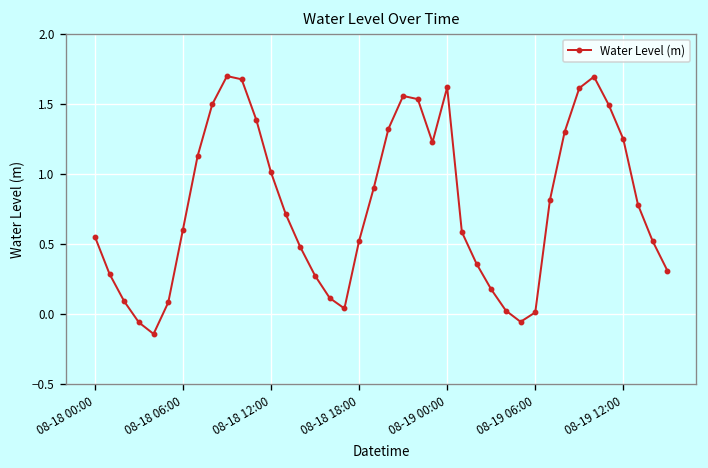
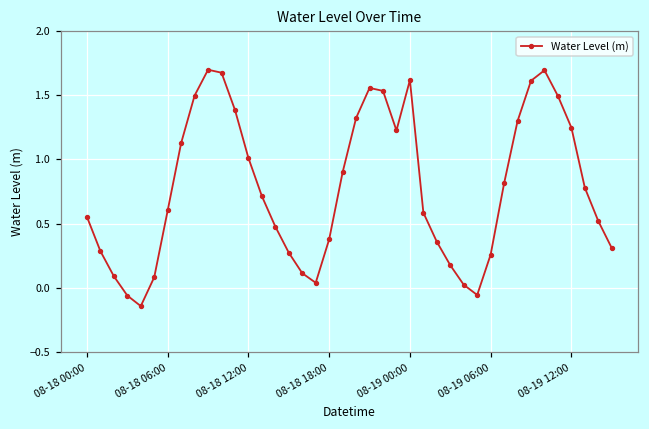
  {
    "08-18 00:00": 0.55,
    "08-18 06:00": 0.60,
    "08-18 12:00": 1.01,
-   "08-18 18:00": 0.52,
+   "08-18 18:00": 0.38,
    "08-19 00:00": 1.62,
-   "08-19 06:00": 0.01,
+   "08-19 06:00": 0.26,
    "08-19 12:00": 1.25
  }
